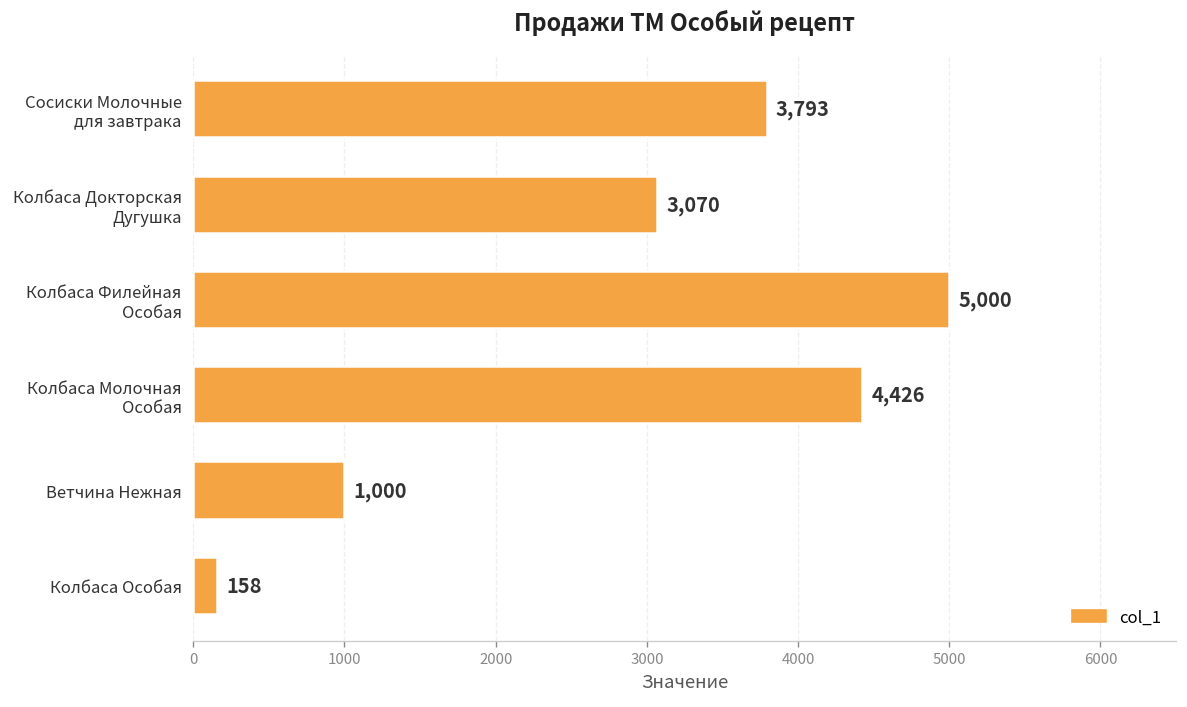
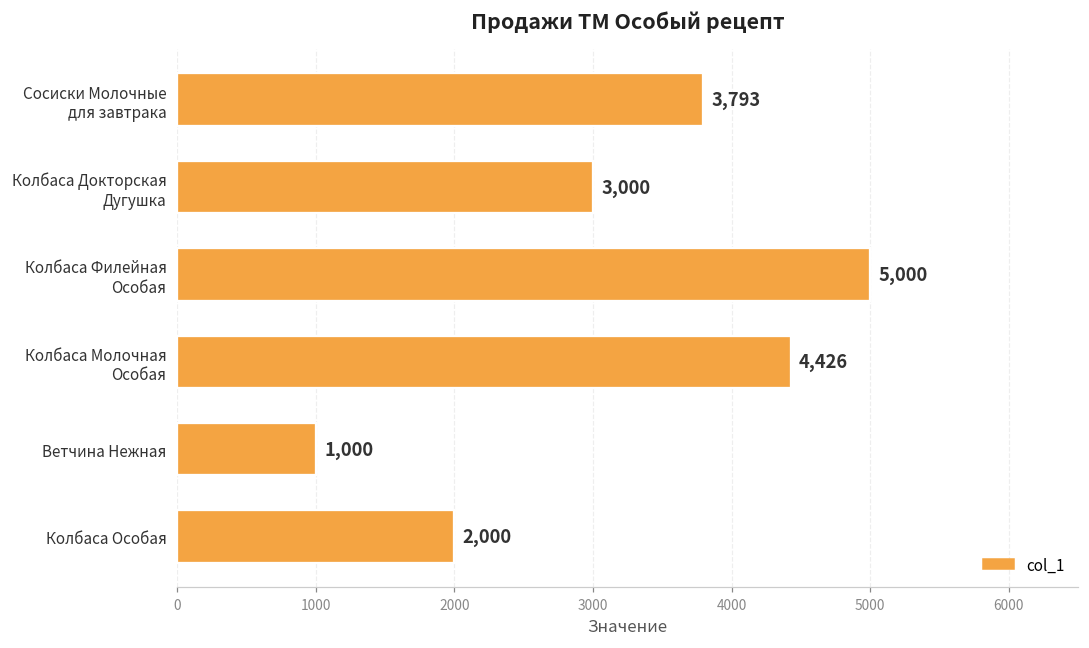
  {
    "Сосиски Молочные для завтрака": "3,793",
-   "Колбаса Докторская Дугушка": "3,070",
+   "Колбаса Докторская Дугушка": "3,000",
    "Колбаса Филейная Особая": "5,000",
    "Колбаса Молочная Особая": "4,426",
    "Ветчина Нежная": "1,000",
-   "Колбаса Особая": "158"
+   "Колбаса Особая": "2,000"
  }
